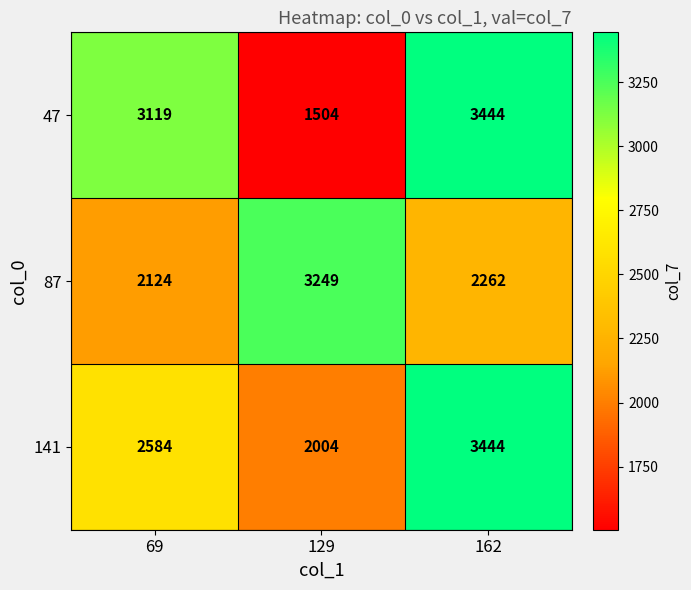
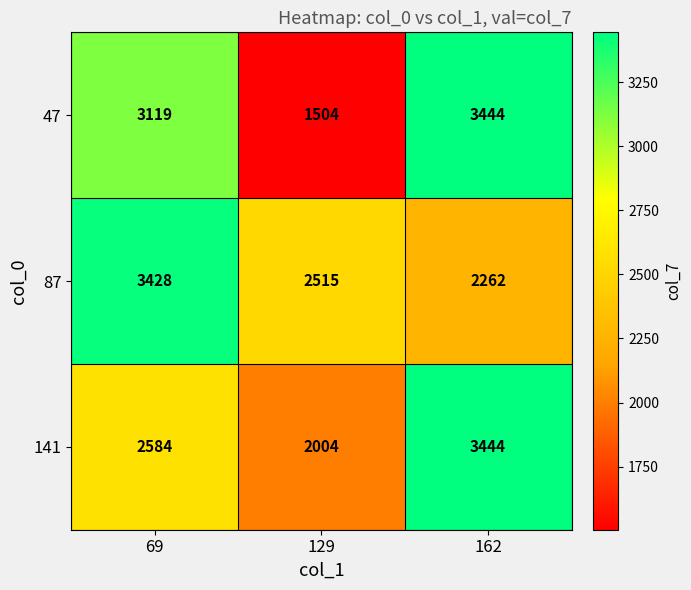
  {
    "47": {
      "69": 3119,
      "129": 1504,
      "162": 3444
    },
    "87": {
-     "69": 2124,
-     "129": 3249,
+     "69": 3428,
+     "129": 2515,
      "162": 2262
    },
    "141": {
      "69": 2584,
      "129": 2004,
      "162": 3444
    }
  }
